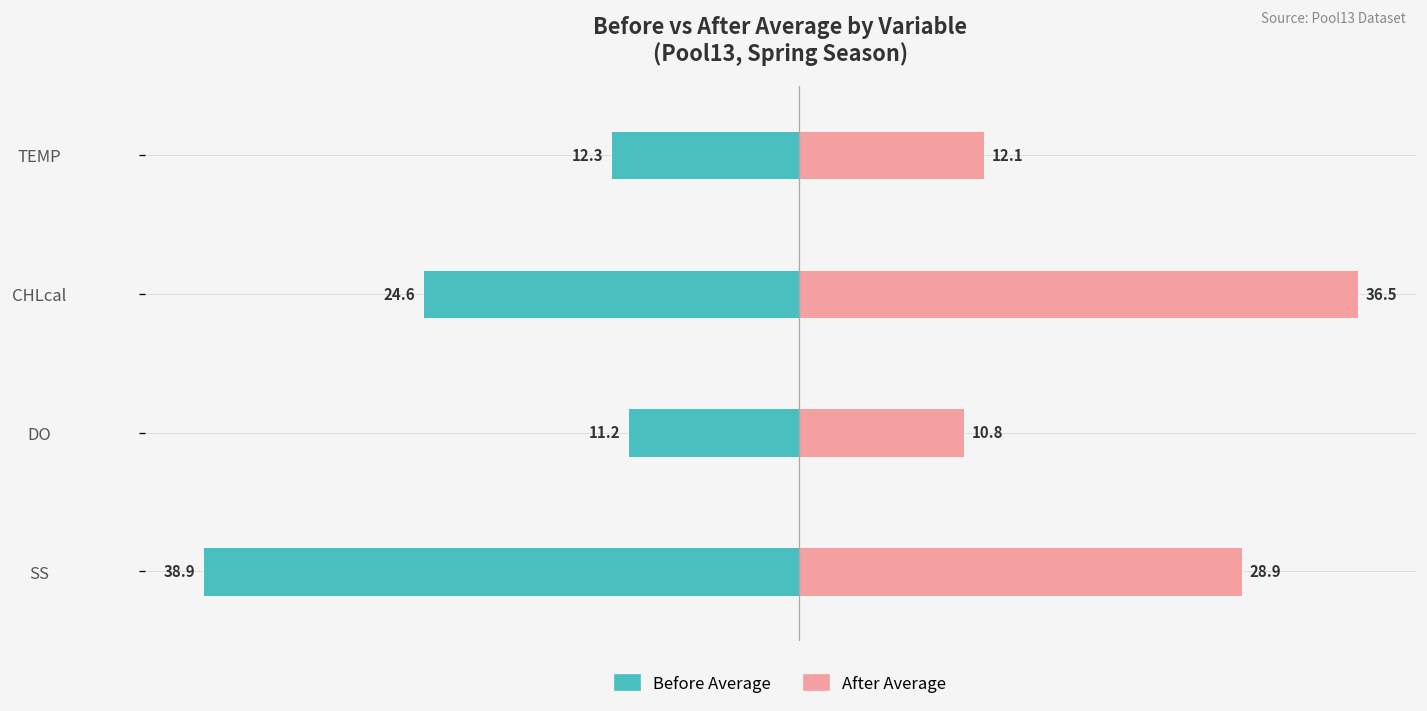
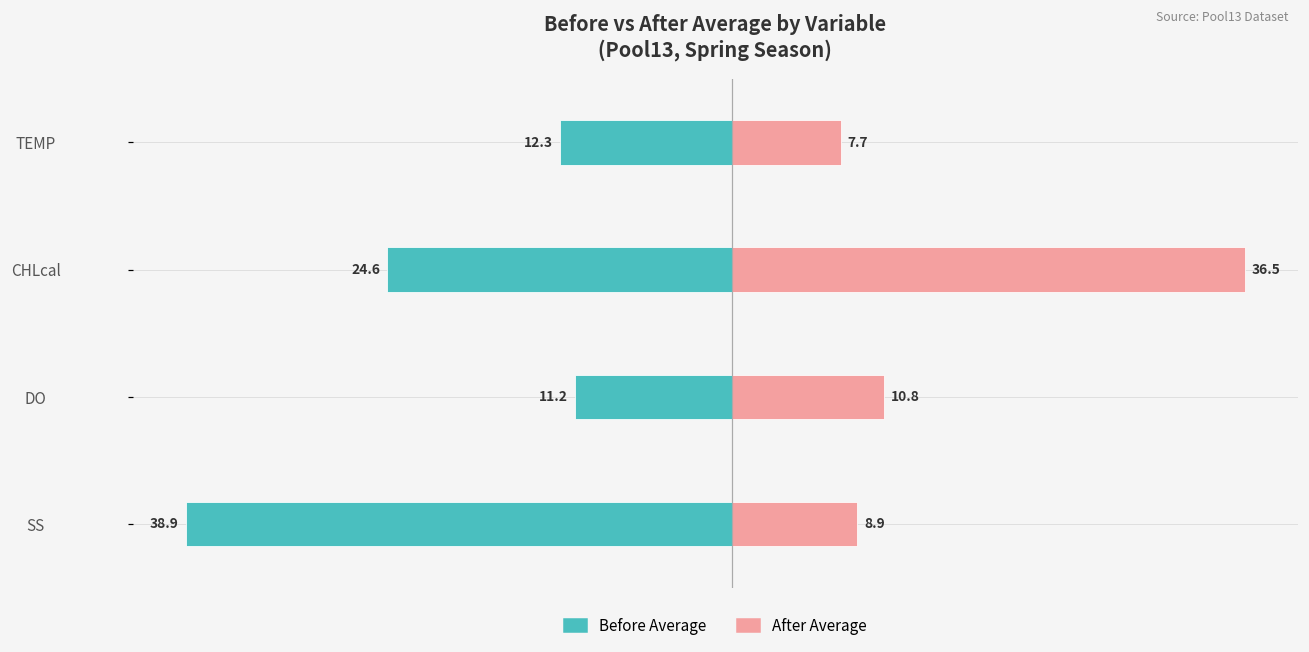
  {
    "After Average": {
-     "TEMP": 12.1,
+     "TEMP": 7.7,
      "CHLcal": 36.5,
      "DO": 10.8,
-     "SS": 28.9
+     "SS": 8.9
    }
  }
